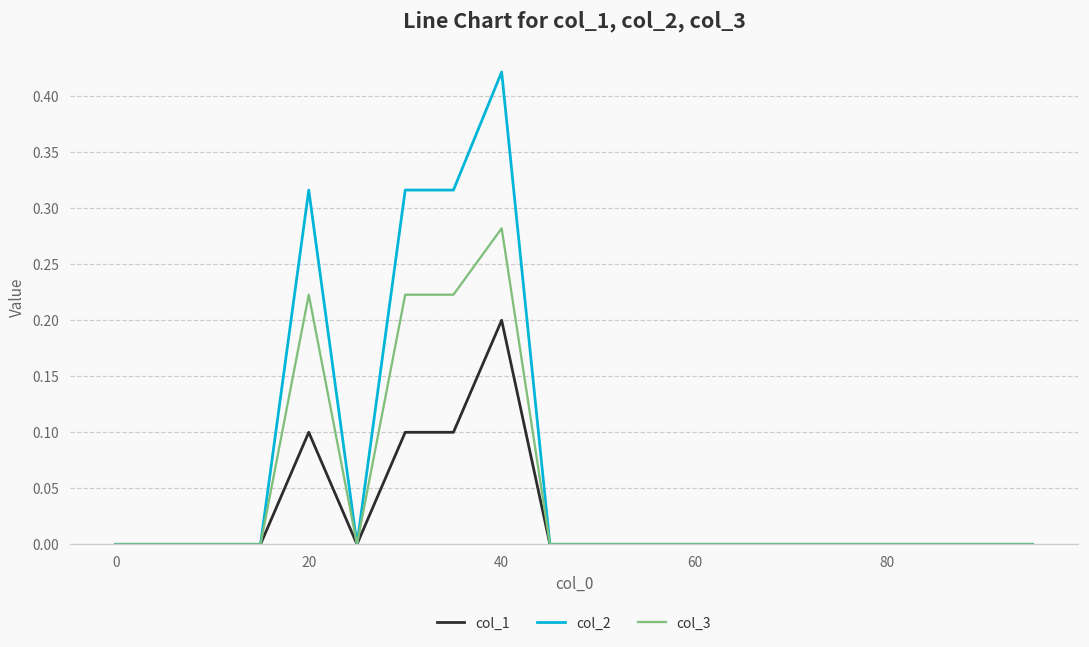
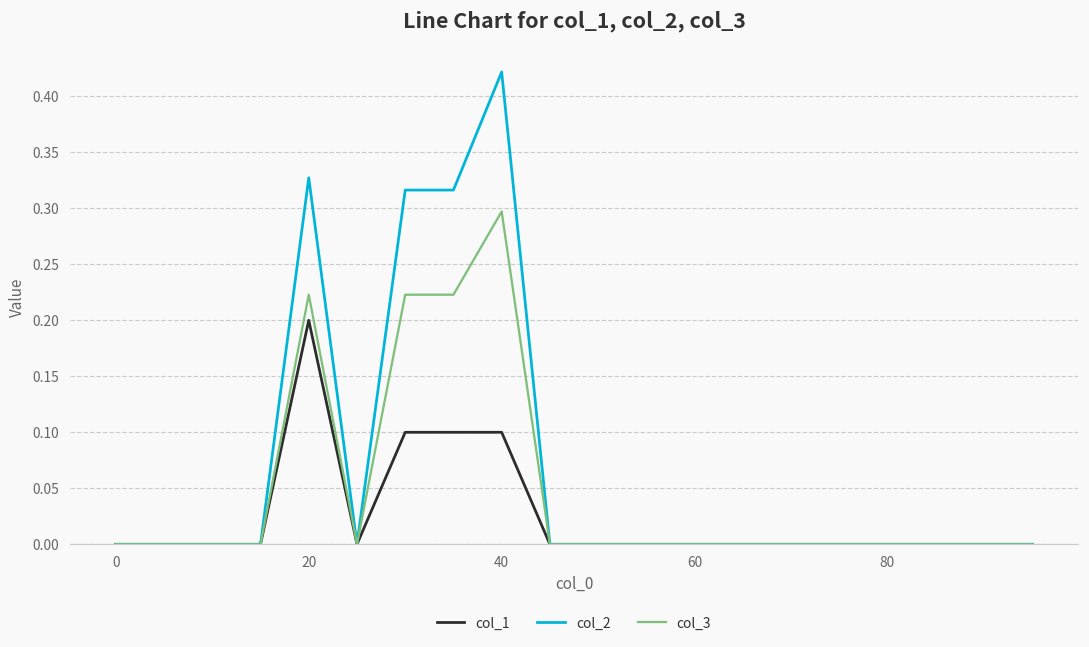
  {
    "col_1": {
-     "20": 0.1,
-     "40": 0.2
+     "20": 0.2,
+     "40": 0.1
    },
    "col_2": {
-     "20": 0.316,
+     "20": 0.327,
      "40": 0.422
    },
    "col_3": {
      "20": 0.223,
-     "40": 0.282
+     "40": 0.297
    }
  }
